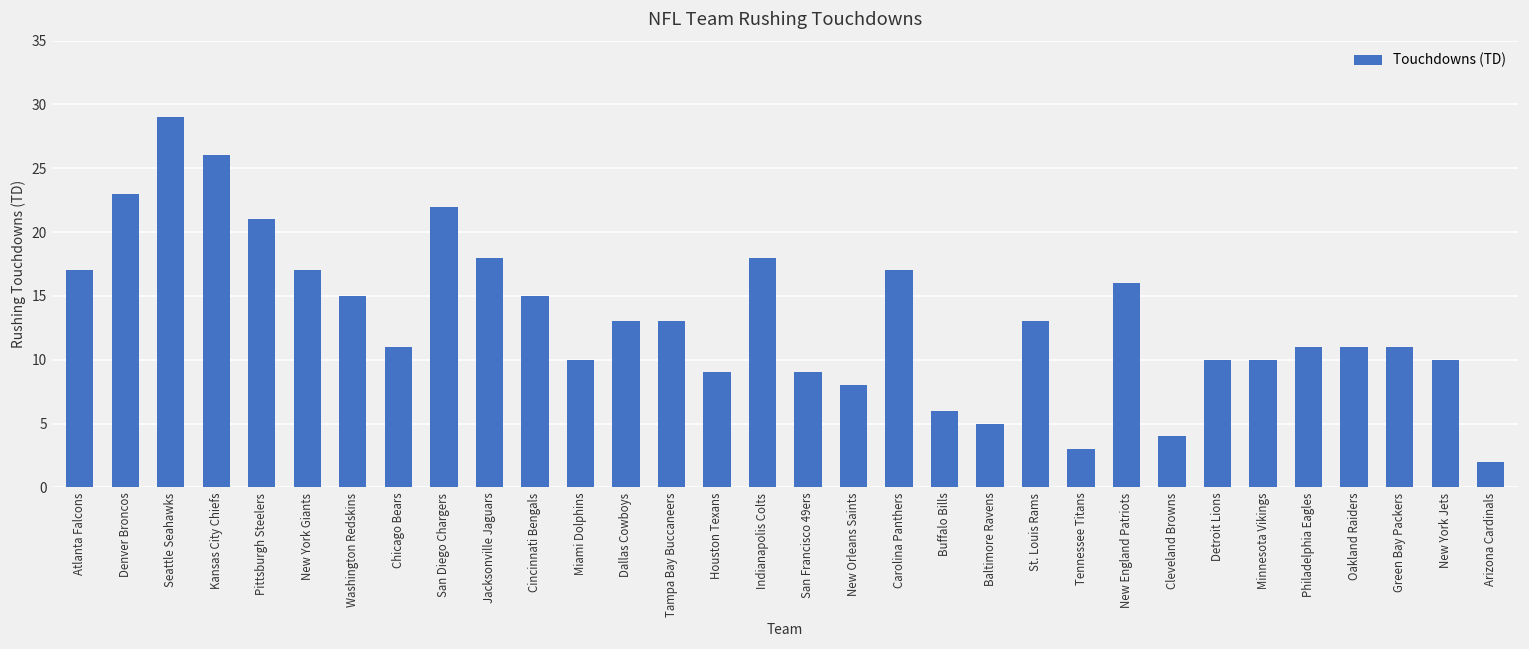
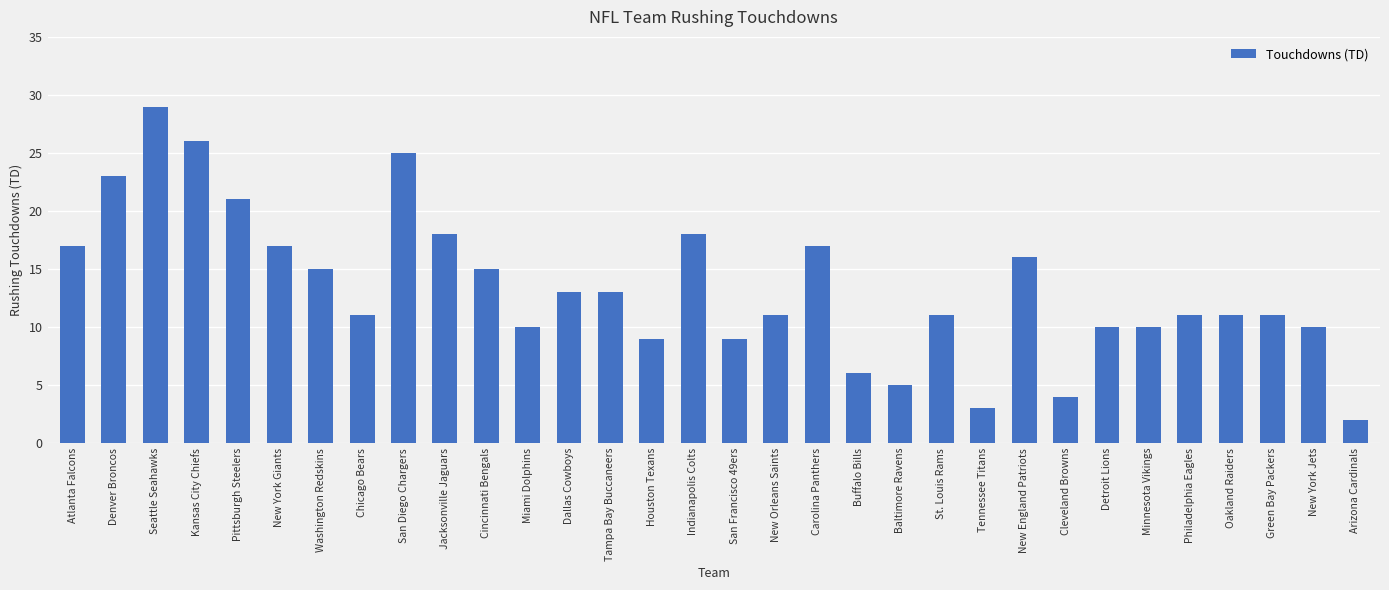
  {
    "Atlanta Falcons": 17,
    "Denver Broncos": 23,
    "Seattle Seahawks": 29,
    "Kansas City Chiefs": 26,
    "Pittsburgh Steelers": 21,
    "New York Giants": 17,
    "Washington Redskins": 15,
    "Chicago Bears": 11,
-   "San Diego Chargers": 22,
+   "San Diego Chargers": 25,
    "Jacksonville Jaguars": 18,
    "Cincinnati Bengals": 15,
    "Miami Dolphins": 10,
    "Dallas Cowboys": 13,
    "Tampa Bay Buccaneers": 13,
    "Houston Texans": 9,
    "Indianapolis Colts": 18,
    "San Francisco 49ers": 9,
-   "New Orleans Saints": 8,
+   "New Orleans Saints": 11,
    "Carolina Panthers": 17,
    "Buffalo Bills": 6,
    "Baltimore Ravens": 5,
-   "St. Louis Rams": 13,
+   "St. Louis Rams": 11,
    "Tennessee Titans": 3,
    "New England Patriots": 16,
    "Cleveland Browns": 4,
    "Detroit Lions": 10,
    "Minnesota Vikings": 10,
    "Philadelphia Eagles": 11,
    "Oakland Raiders": 11,
    "Green Bay Packers": 11,
    "New York Jets": 10,
    "Arizona Cardinals": 2
  }
